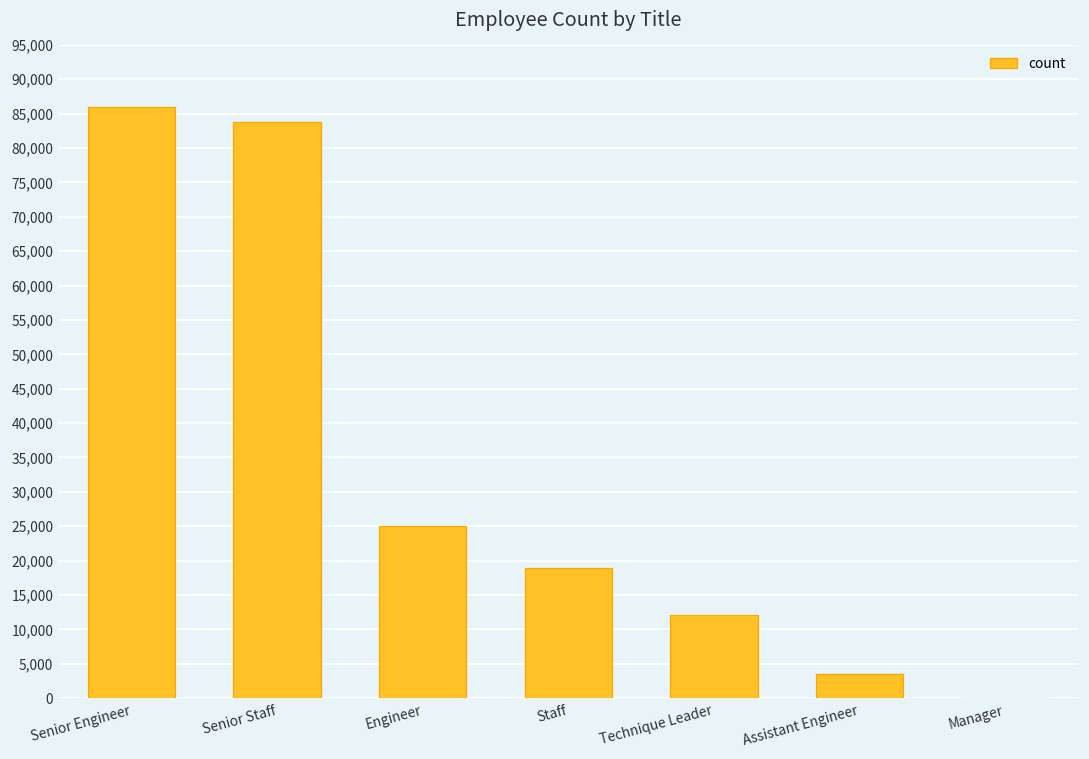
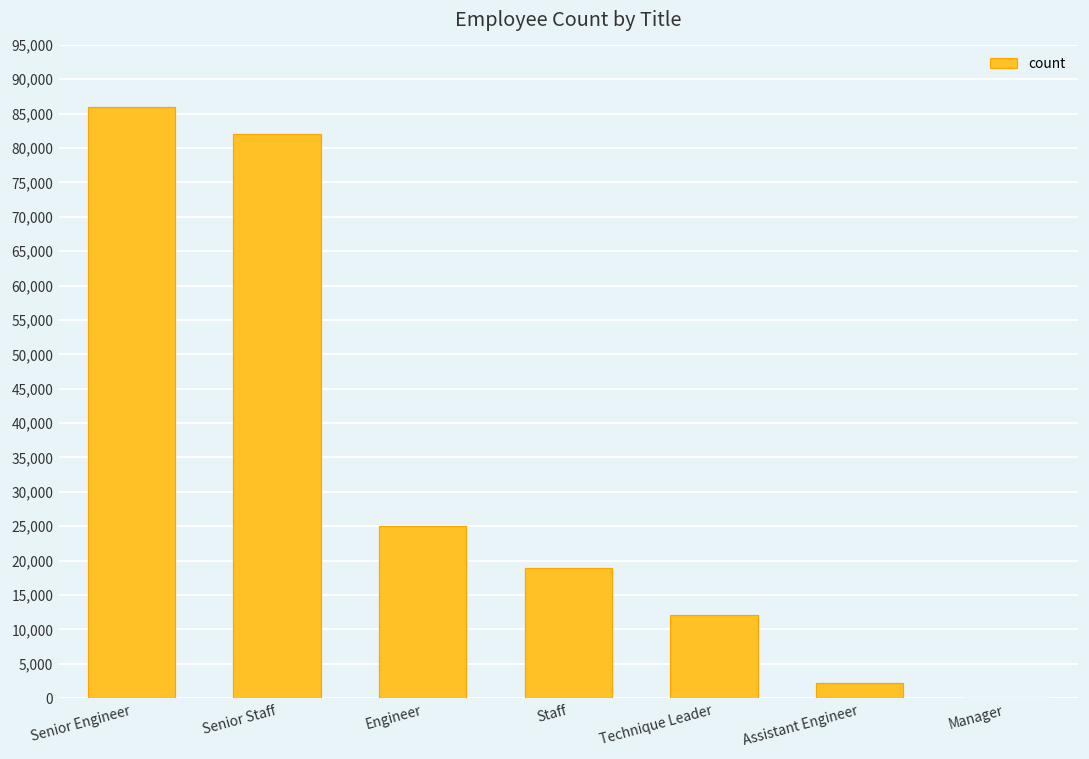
  {
    "Senior Engineer": "86,000",
-   "Senior Staff": "84,000",
+   "Senior Staff": "82,000",
    "Engineer": "25,000",
    "Staff": "19,000",
    "Technique Leader": "12,000",
-   "Assistant Engineer": "4,000"
+   "Assistant Engineer": "2,000"
  }
